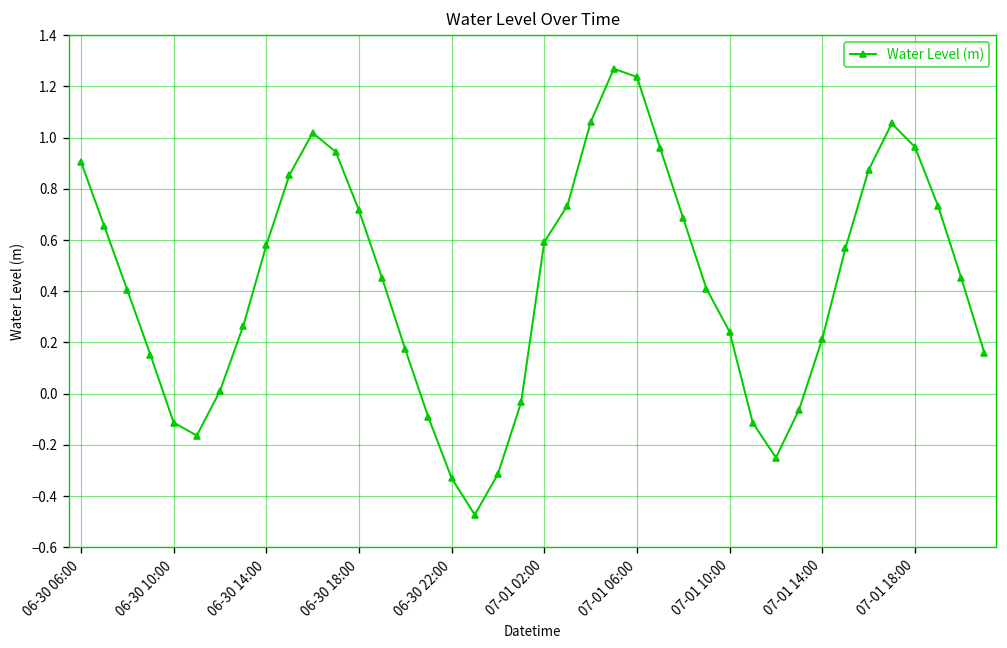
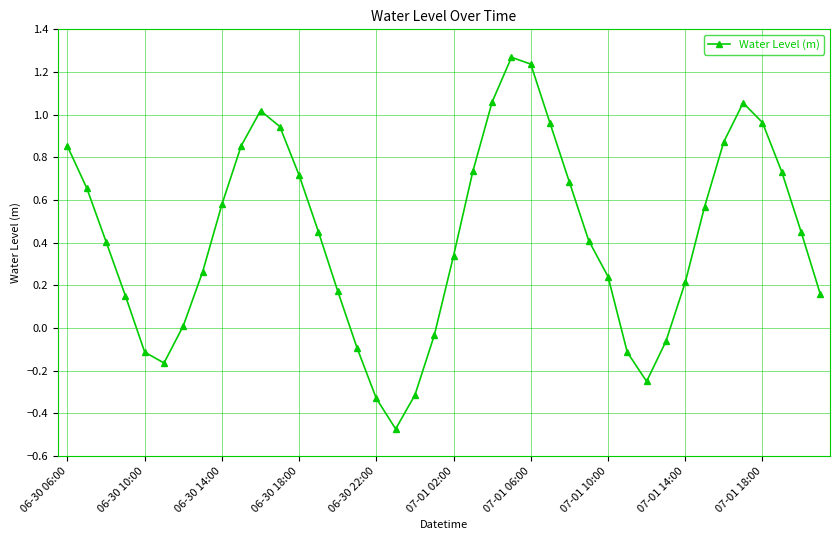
  {
-   "06-30 06:00": 0.91,
+   "06-30 06:00": 0.85,
    "06-30 10:00": -0.11,
    "06-30 14:00": 0.58,
    "06-30 18:00": 0.72,
    "06-30 22:00": -0.33,
-   "07-01 02:00": 0.59,
+   "07-01 02:00": 0.34,
    "07-01 06:00": 1.24,
    "07-01 10:00": 0.24,
    "07-01 14:00": 0.21,
    "07-01 18:00": 0.96
  }
